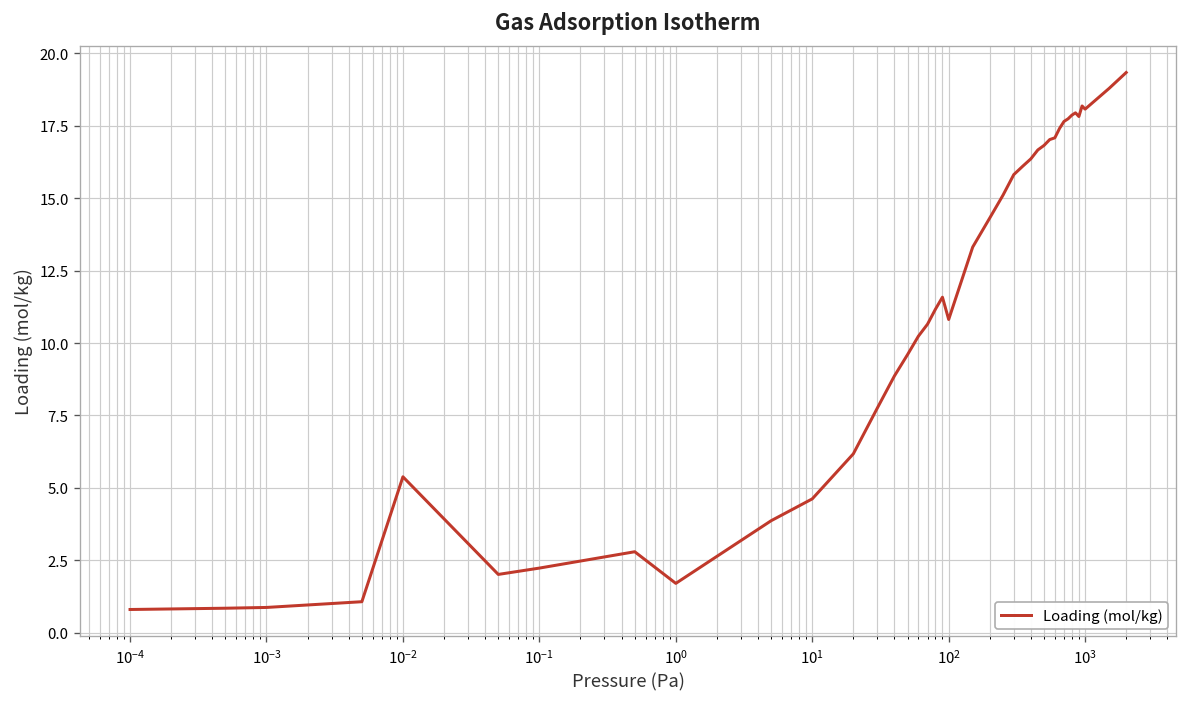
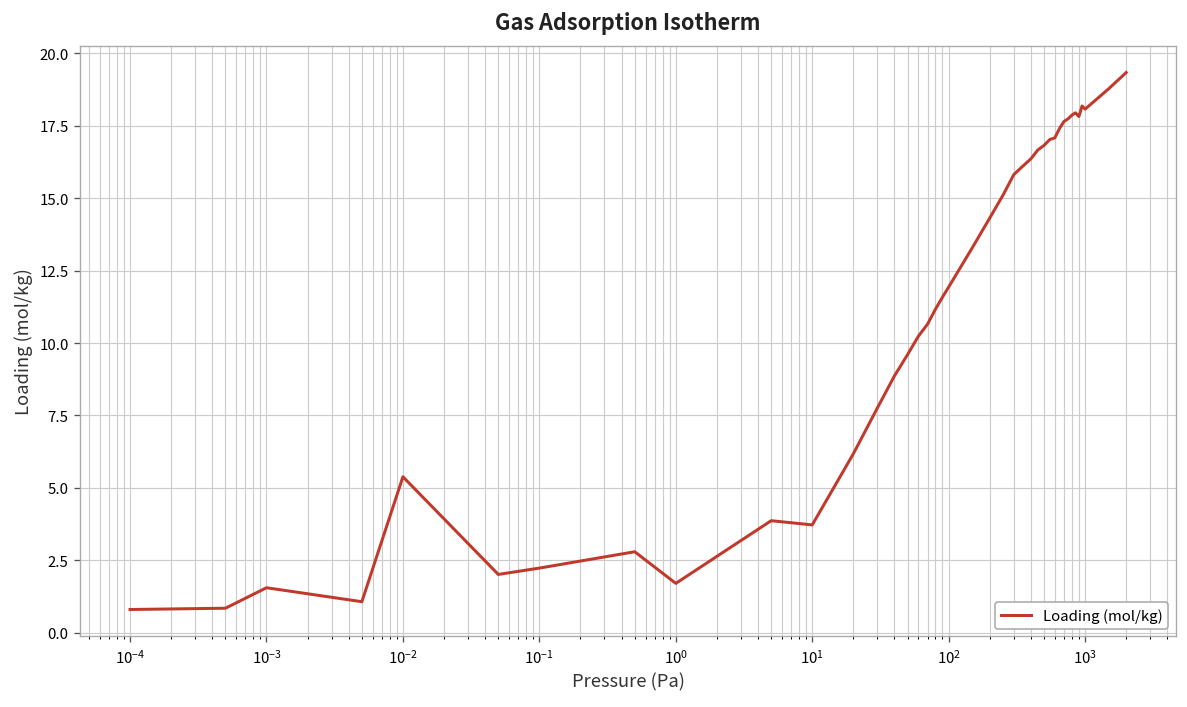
  {
    "10^-4": 0.8,
-   "10^-3": 0.9,
+   "10^-3": 1.6,
    "10^-2": 5.4,
    "10^-1": 2.2,
    "10^0": 1.7,
-   "10^1": 4.6,
-   "10^2": 10.8,
+   "10^1": 3.7,
+   "10^2": 11.9,
    "10^3": 18.1
  }
